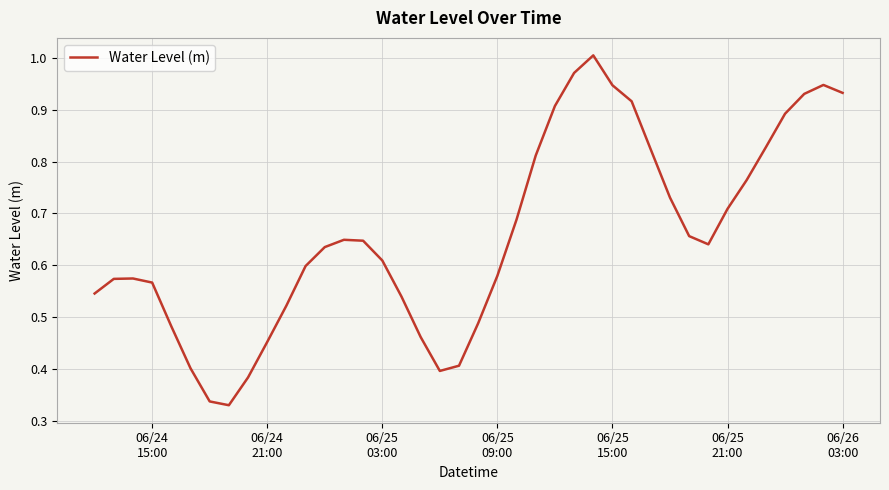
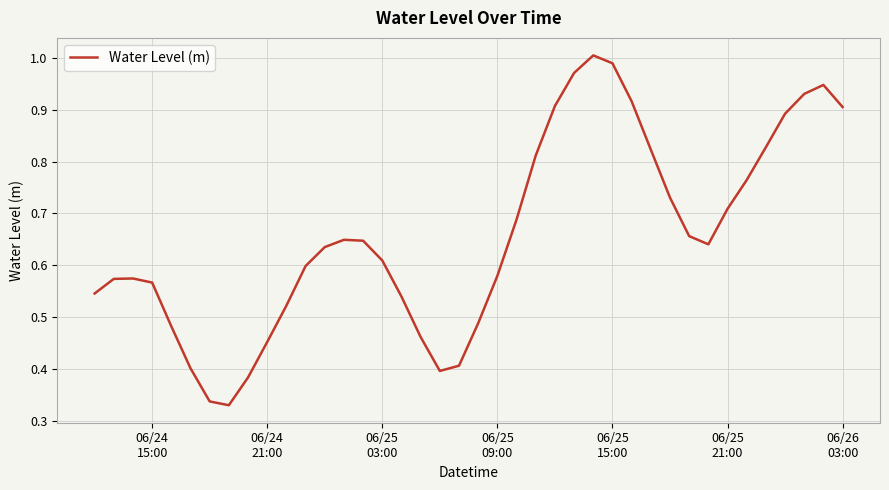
  {
    "06/24 15:00": 0.57,
    "06/24 21:00": 0.45,
    "06/25 03:00": 0.61,
    "06/25 09:00": 0.58,
-   "06/25 15:00": 0.95,
+   "06/25 15:00": 0.99,
    "06/25 21:00": 0.71,
-   "06/26 03:00": 0.93
+   "06/26 03:00": 0.91
  }
